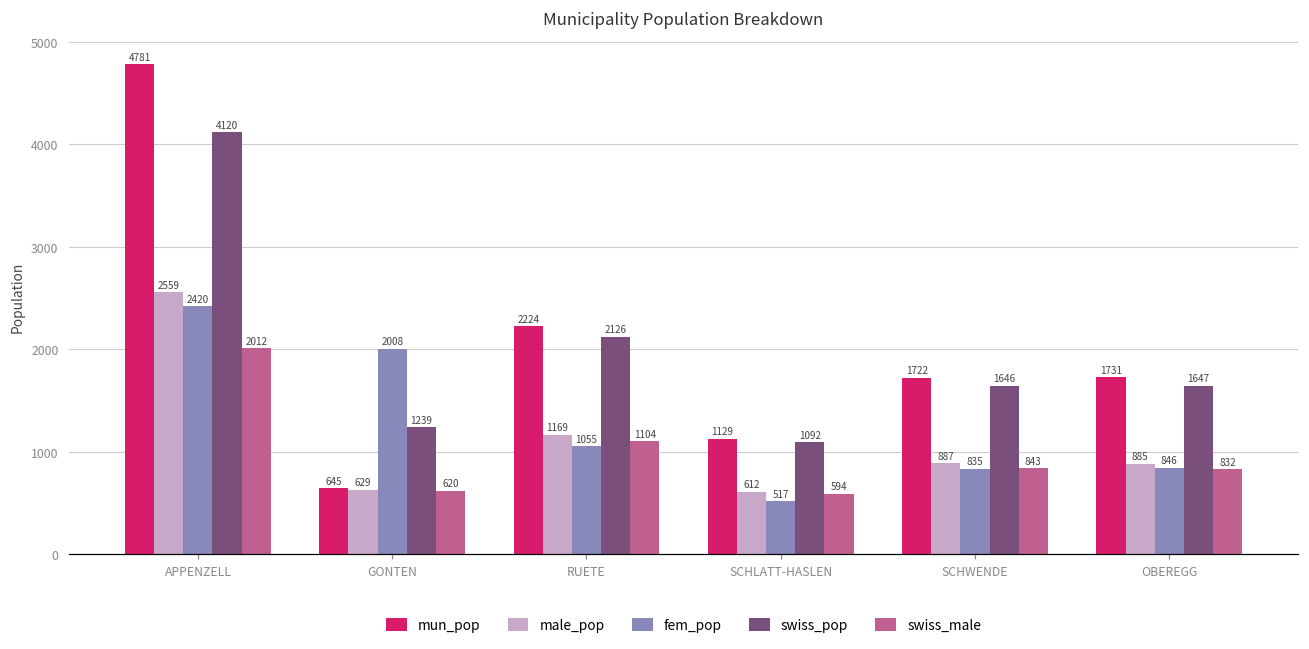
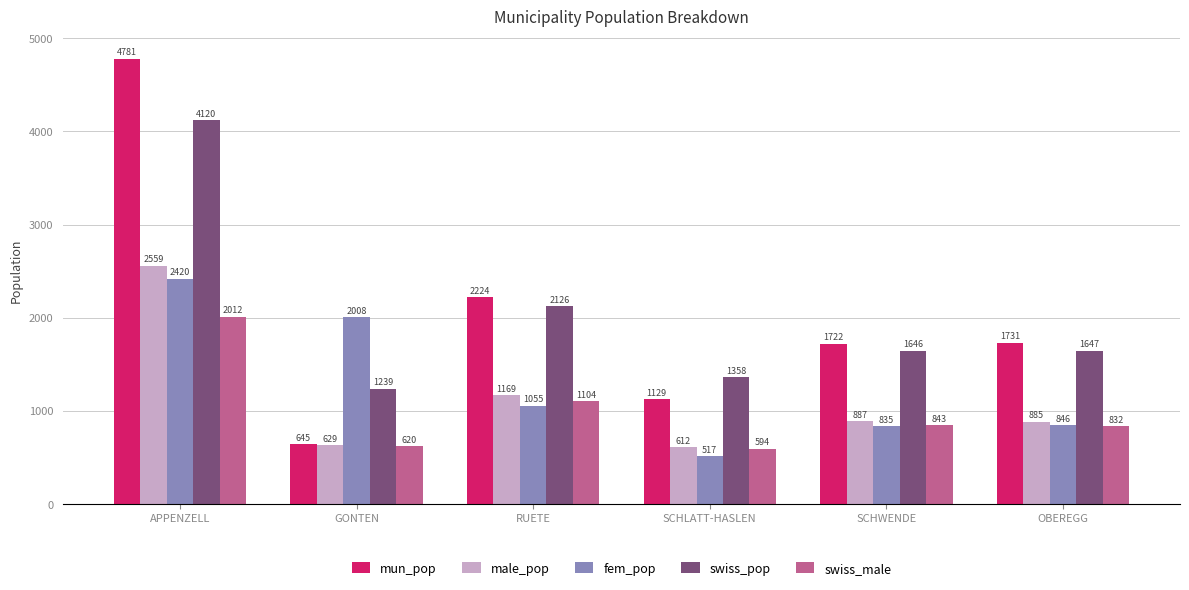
  {
    "mun_pop": {
      "APPENZELL": 4781,
      "GONTEN": 645,
      "RUETE": 2224,
      "SCHLATT-HASLEN": 1129,
      "SCHWENDE": 1722,
      "OBEREGG": 1731
    },
    "male_pop": {
      "APPENZELL": 2559,
      "GONTEN": 629,
      "RUETE": 1169,
      "SCHLATT-HASLEN": 612,
      "SCHWENDE": 887,
      "OBEREGG": 885
    },
    "fem_pop": {
      "APPENZELL": 2420,
      "GONTEN": 2008,
      "RUETE": 1055,
      "SCHLATT-HASLEN": 517,
      "SCHWENDE": 835,
      "OBEREGG": 846
    },
    "swiss_pop": {
      "APPENZELL": 4120,
      "GONTEN": 1239,
      "RUETE": 2126,
-     "SCHLATT-HASLEN": 1092,
+     "SCHLATT-HASLEN": 1358,
      "SCHWENDE": 1646,
      "OBEREGG": 1647
    },
    "swiss_male": {
      "APPENZELL": 2012,
      "GONTEN": 620,
      "RUETE": 1104,
      "SCHLATT-HASLEN": 594,
      "SCHWENDE": 843,
      "OBEREGG": 832
    }
  }
